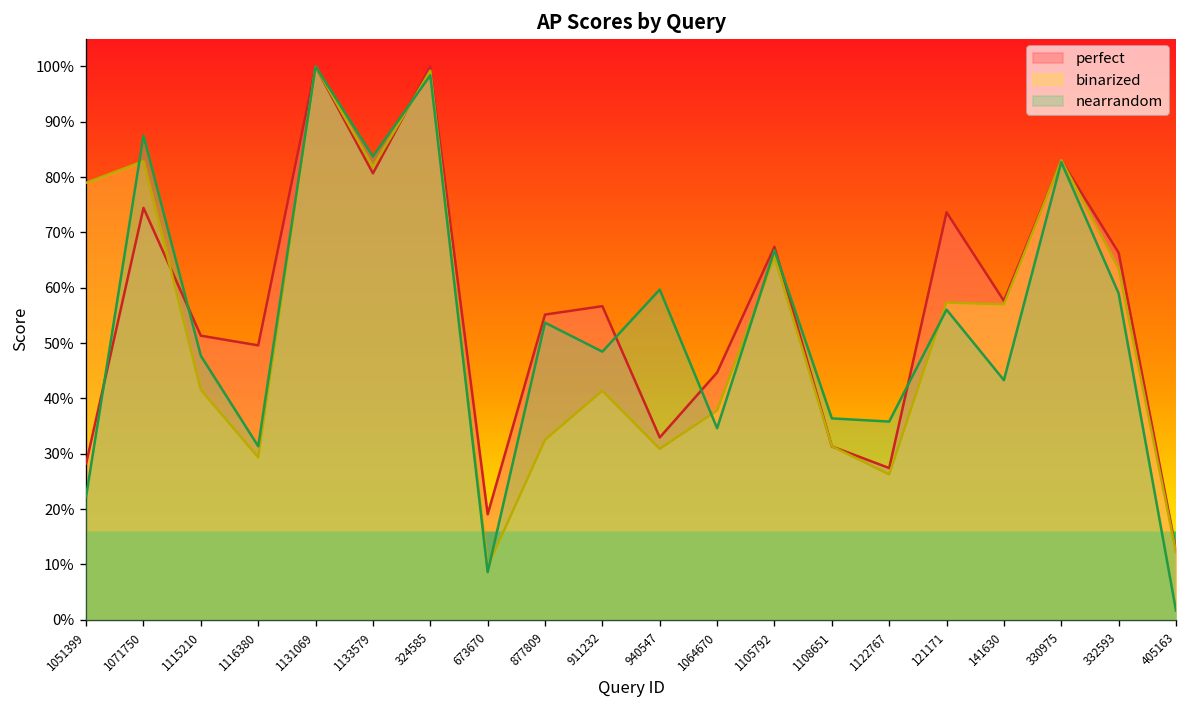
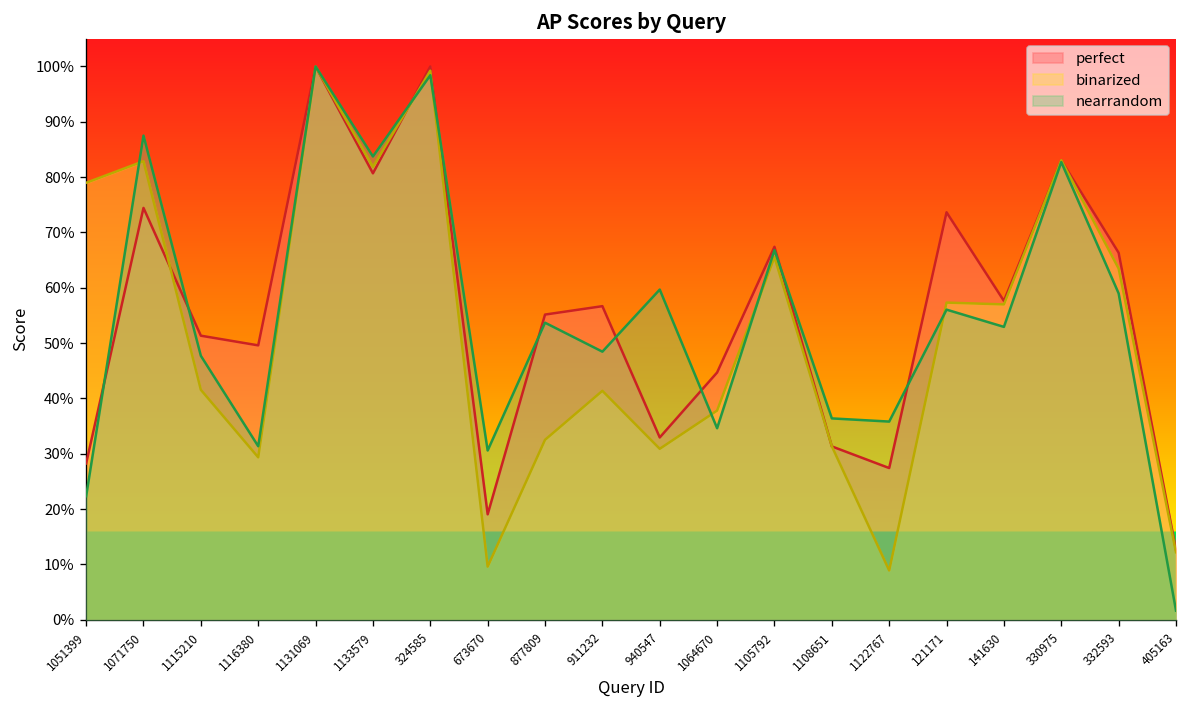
  {
    "perfect": {
      "1051399": "28%",
      "1071750": "74%",
      "1115210": "51%",
      "1116380": "50%",
      "1133579": "81%",
      "324585": "100%",
      "673670": "19%",
      "877809": "55%",
      "911232": "57%",
      "940547": "33%",
      "1064670": "45%",
      "1105792": "67%",
      "1122767": "27%",
      "121171": "74%",
      "141630": "58%",
      "332593": "66%"
    },
    "binarized": {
      "1051399": "79%",
      "1071750": "83%",
      "1115210": "42%",
      "1116380": "29%",
      "1133579": "82%",
      "324585": "99%",
      "673670": "10%",
      "877809": "33%",
      "911232": "41%",
      "940547": "31%",
      "1064670": "38%",
      "1105792": "66%",
-     "1122767": "26%",
+     "1122767": "9%",
      "121171": "57%",
      "141630": "57%",
      "332593": "63%"
    },
    "nearrandom": {
      "1051399": "22%",
      "1071750": "88%",
      "1115210": "48%",
      "1116380": "31%",
      "1133579": "84%",
      "324585": "98%",
-     "673670": "9%",
+     "673670": "31%",
      "877809": "54%",
      "911232": "48%",
      "940547": "60%",
      "1064670": "35%",
      "1105792": "67%",
      "1108651": "36%",
      "1122767": "36%",
      "121171": "56%",
-     "141630": "43%",
+     "141630": "53%",
      "332593": "59%",
      "405163": "2%"
    }
  }
